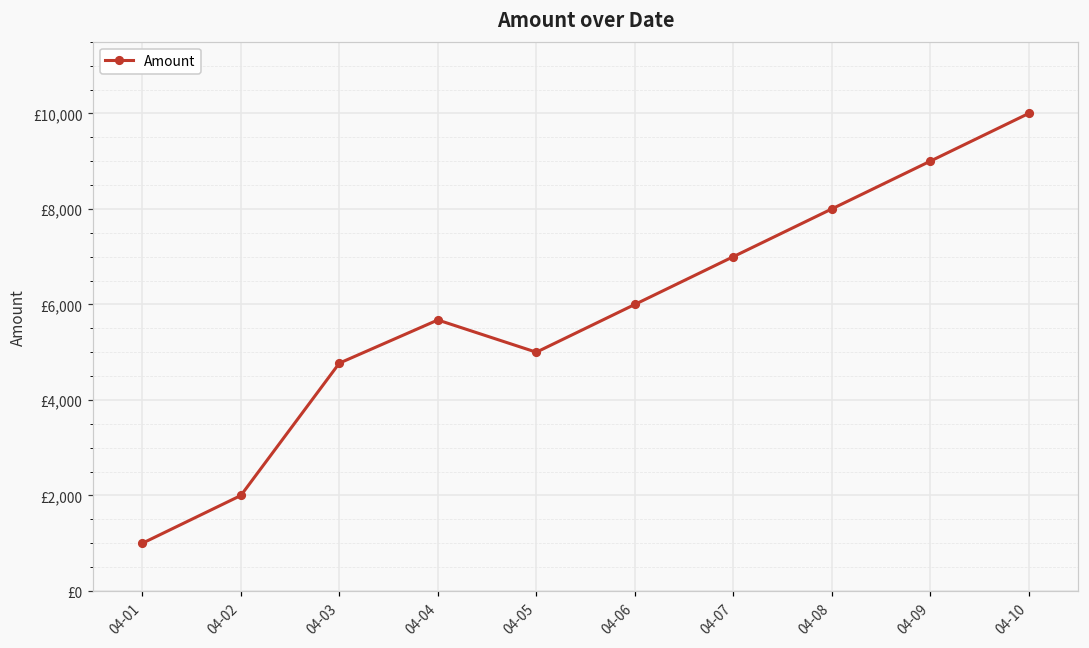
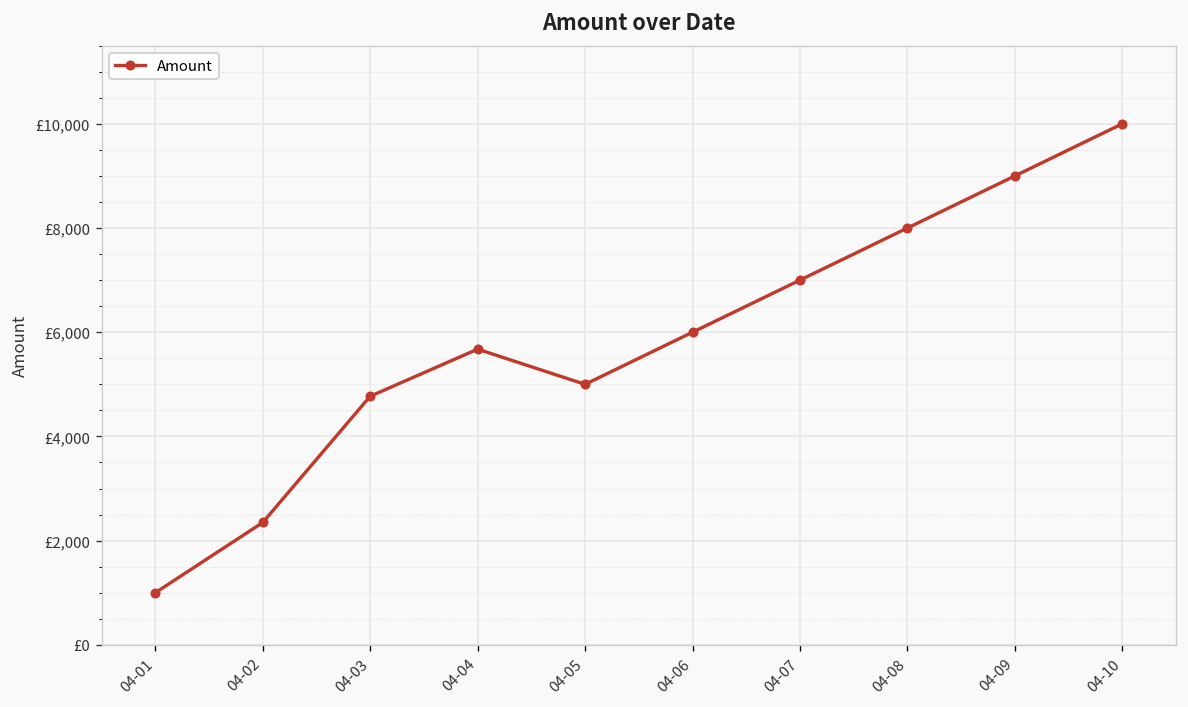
  {
    "04-01": "£1,000",
-   "04-02": "£2,000",
+   "04-02": "£2,300",
    "04-03": "£4,800",
    "04-04": "£5,700",
    "04-05": "£5,000",
    "04-06": "£6,000",
    "04-07": "£7,000",
    "04-08": "£8,000",
    "04-09": "£9,000",
    "04-10": "£10,000"
  }
